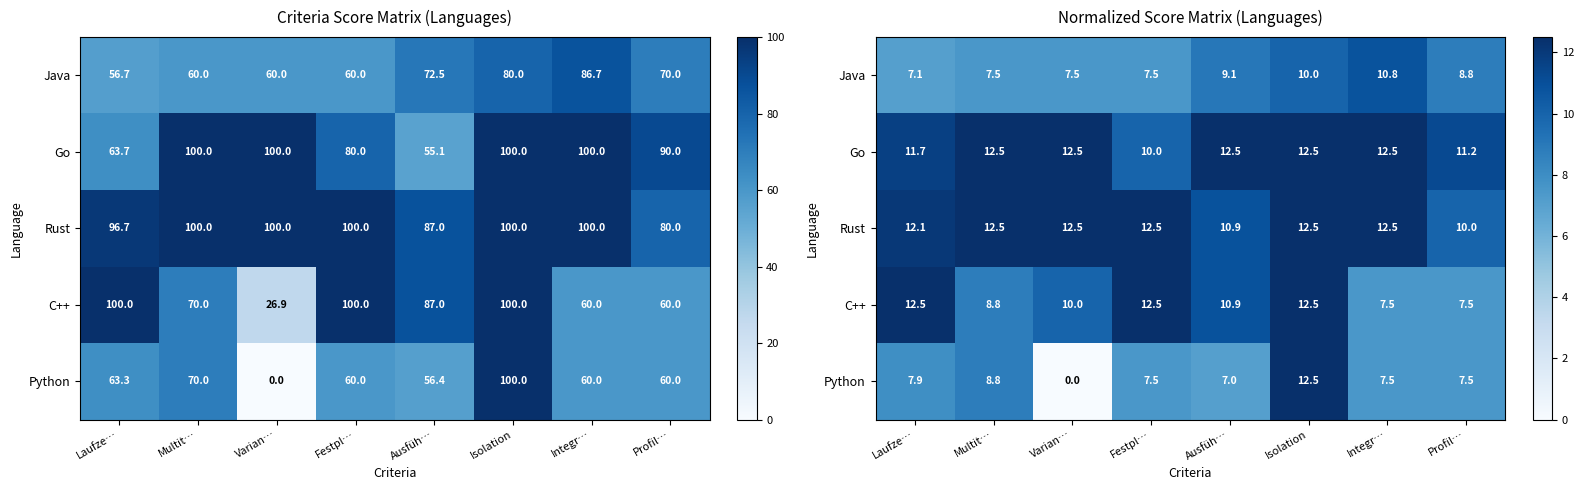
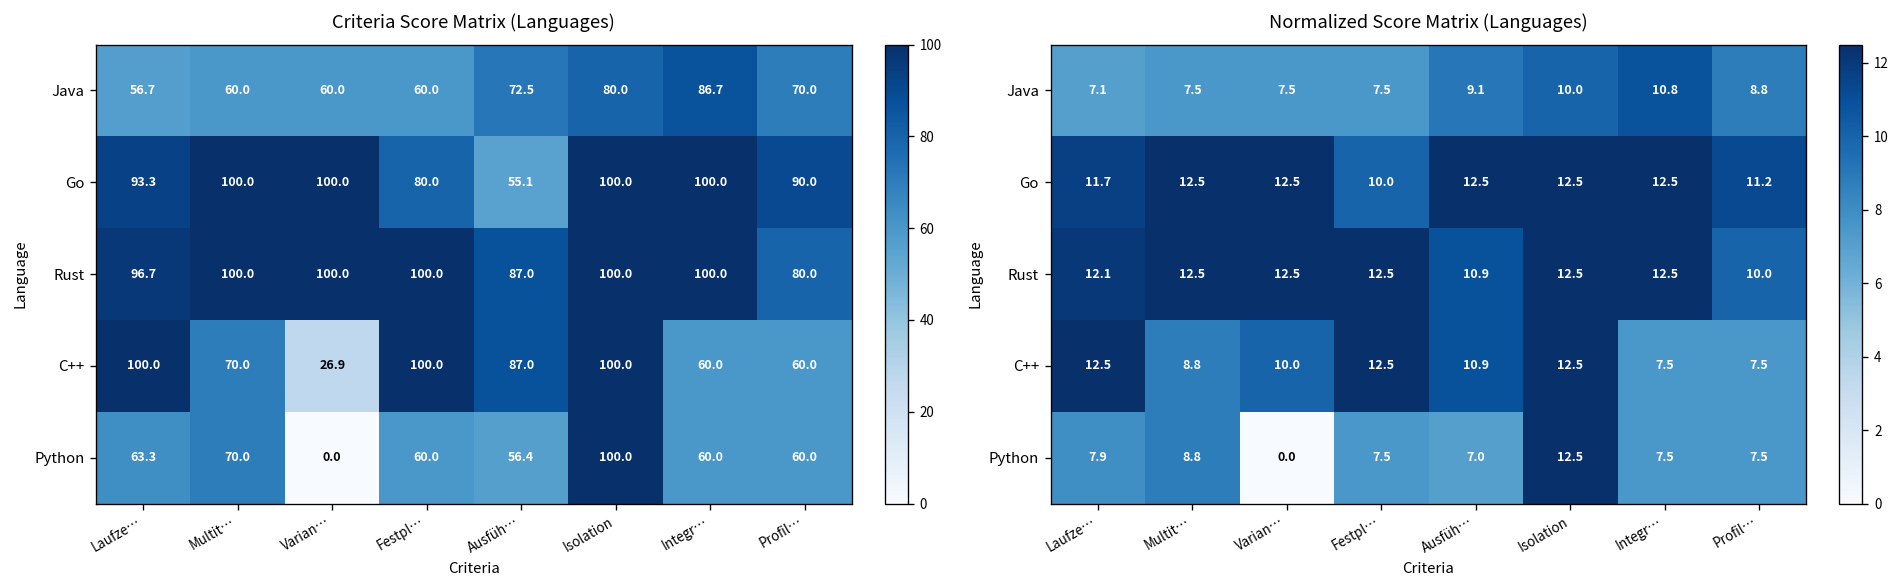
  {
    "Criteria Score Matrix (Languages)": {
      "Java": {
        "Laufze…": 56.7,
        "Multit…": 60.0,
        "Varian…": 60.0,
        "Festpl…": 60.0,
        "Ausfüh…": 72.5,
        "Isolation": 80.0,
        "Integr…": 86.7,
        "Profil…": 70.0
      },
      "Go": {
-       "Laufze…": 63.7,
+       "Laufze…": 93.3,
        "Multit…": 100.0,
        "Varian…": 100.0,
        "Festpl…": 80.0,
        "Ausfüh…": 55.1,
        "Isolation": 100.0,
        "Integr…": 100.0,
        "Profil…": 90.0
      },
      "Rust": {
        "Laufze…": 96.7,
        "Multit…": 100.0,
        "Varian…": 100.0,
        "Festpl…": 100.0,
        "Ausfüh…": 87.0,
        "Isolation": 100.0,
        "Integr…": 100.0,
        "Profil…": 80.0
      },
      "C++": {
        "Laufze…": 100.0,
        "Multit…": 70.0,
        "Varian…": 26.9,
        "Festpl…": 100.0,
        "Ausfüh…": 87.0,
        "Isolation": 100.0,
        "Integr…": 60.0,
        "Profil…": 60.0
      },
      "Python": {
        "Laufze…": 63.3,
        "Multit…": 70.0,
        "Varian…": 0.0,
        "Festpl…": 60.0,
        "Ausfüh…": 56.4,
        "Isolation": 100.0,
        "Integr…": 60.0,
        "Profil…": 60.0
      }
    },
    "Normalized Score Matrix (Languages)": {
      "Java": {
        "Laufze…": 7.1,
        "Multit…": 7.5,
        "Varian…": 7.5,
        "Festpl…": 7.5,
        "Ausfüh…": 9.1,
        "Isolation": 10.0,
        "Integr…": 10.8,
        "Profil…": 8.8
      },
      "Go": {
        "Laufze…": 11.7,
        "Multit…": 12.5,
        "Varian…": 12.5,
        "Festpl…": 10.0,
        "Ausfüh…": 12.5,
        "Isolation": 12.5,
        "Integr…": 12.5,
        "Profil…": 11.2
      },
      "Rust": {
        "Laufze…": 12.1,
        "Multit…": 12.5,
        "Varian…": 12.5,
        "Festpl…": 12.5,
        "Ausfüh…": 10.9,
        "Isolation": 12.5,
        "Integr…": 12.5,
        "Profil…": 10.0
      },
      "C++": {
        "Laufze…": 12.5,
        "Multit…": 8.8,
        "Varian…": 10.0,
        "Festpl…": 12.5,
        "Ausfüh…": 10.9,
        "Isolation": 12.5,
        "Integr…": 7.5,
        "Profil…": 7.5
      },
      "Python": {
        "Laufze…": 7.9,
        "Multit…": 8.8,
        "Varian…": 0.0,
        "Festpl…": 7.5,
        "Ausfüh…": 7.0,
        "Isolation": 12.5,
        "Integr…": 7.5,
        "Profil…": 7.5
      }
    }
  }
